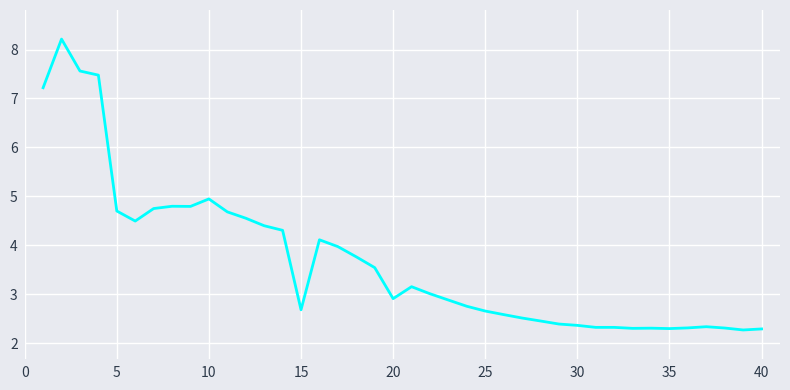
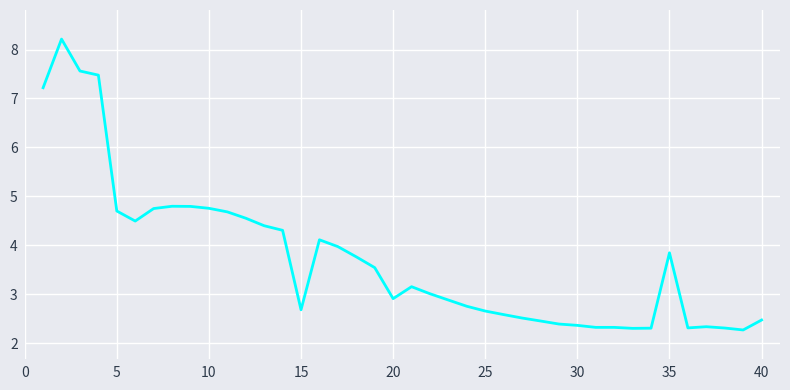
  {
    "5": 4.7,
-   "10": 4.9,
+   "10": 4.8,
    "15": 2.7,
    "20": 2.9,
    "25": 2.7,
    "30": 2.4,
-   "35": 2.3,
-   "40": 2.3
+   "35": 3.8,
+   "40": 2.5
  }
